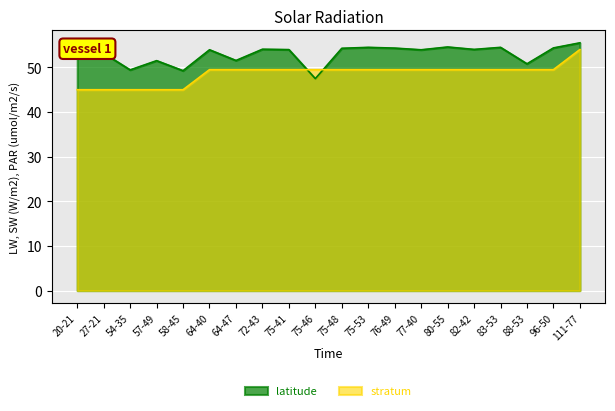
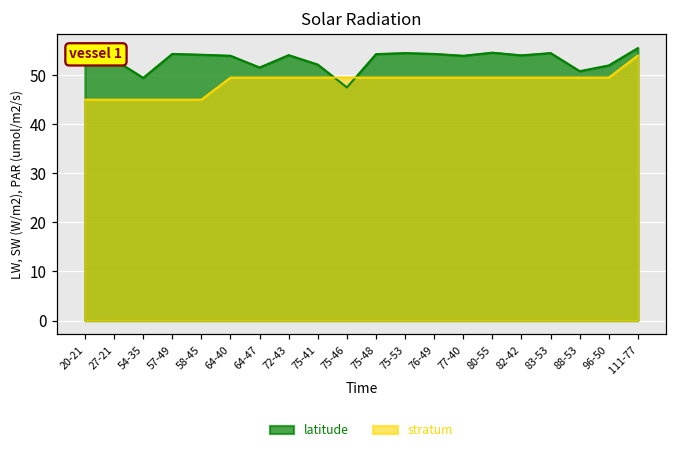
  {
    "latitude": {
      "54-35": 49,
-     "57-49": 52,
-     "58-45": 49,
+     "57-49": 54,
+     "58-45": 54,
      "64-40": 54,
      "64-47": 52,
      "72-43": 54,
-     "75-41": 54,
+     "75-41": 52,
      "75-46": 47,
      "75-48": 54,
      "75-53": 54,
      "76-49": 54,
      "77-40": 54,
      "80-55": 55,
      "82-42": 54,
      "83-53": 54,
      "88-53": 51,
-     "96-50": 54,
+     "96-50": 52,
      "111-77": 56
    },
    "stratum": {
      "20-21": 45,
      "27-21": 45,
      "54-35": 45,
      "57-49": 45,
      "58-45": 45,
      "64-40": 50,
      "64-47": 50,
      "72-43": 50,
      "75-41": 50,
      "75-46": 50,
      "75-48": 50,
      "75-53": 50,
      "76-49": 50,
      "77-40": 50,
      "80-55": 50,
      "82-42": 50,
      "83-53": 50,
      "88-53": 50,
      "96-50": 50,
      "111-77": 54
    }
  }
